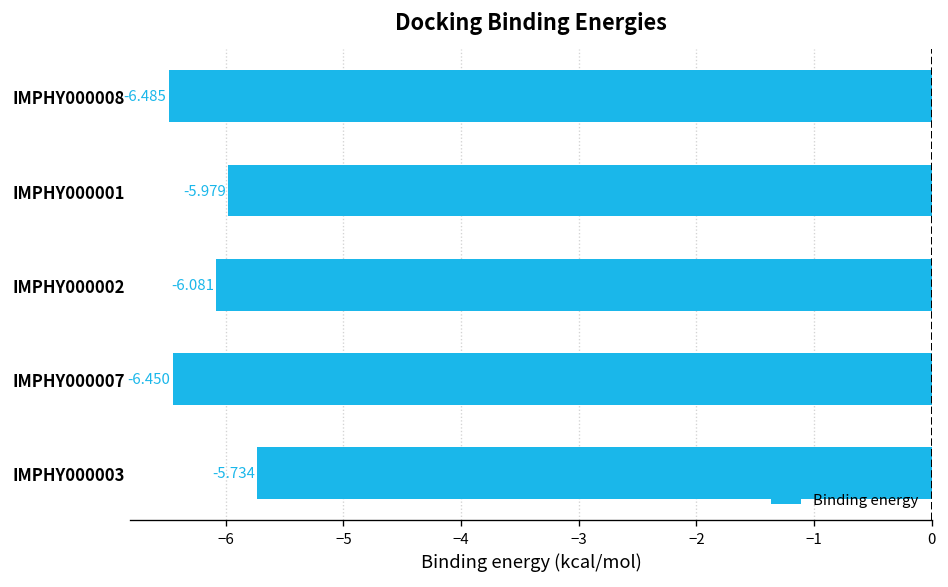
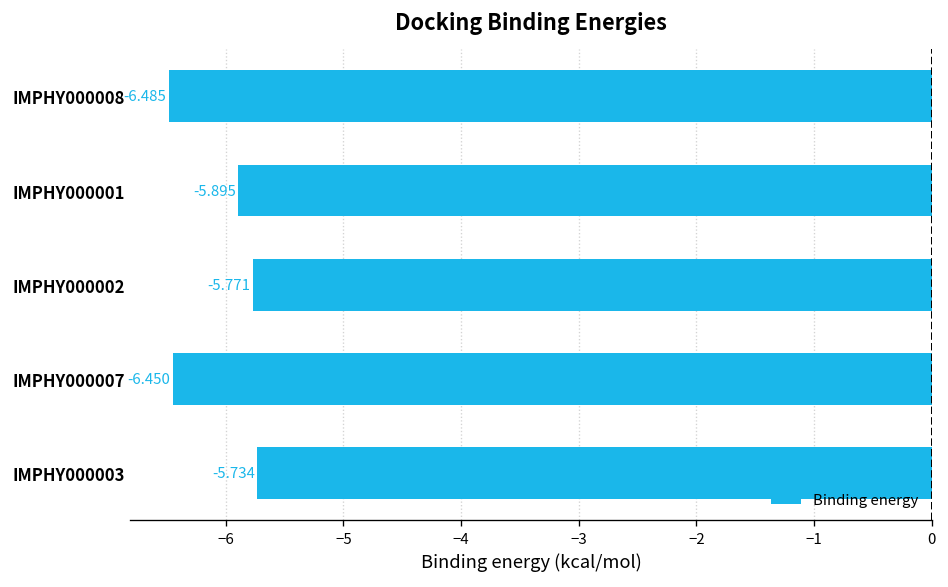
  {
    "IMPHY000008": -6.485,
-   "IMPHY000001": -5.979,
-   "IMPHY000002": -6.081,
+   "IMPHY000001": -5.895,
+   "IMPHY000002": -5.771,
    "IMPHY000007": -6.450,
    "IMPHY000003": -5.734
  }
